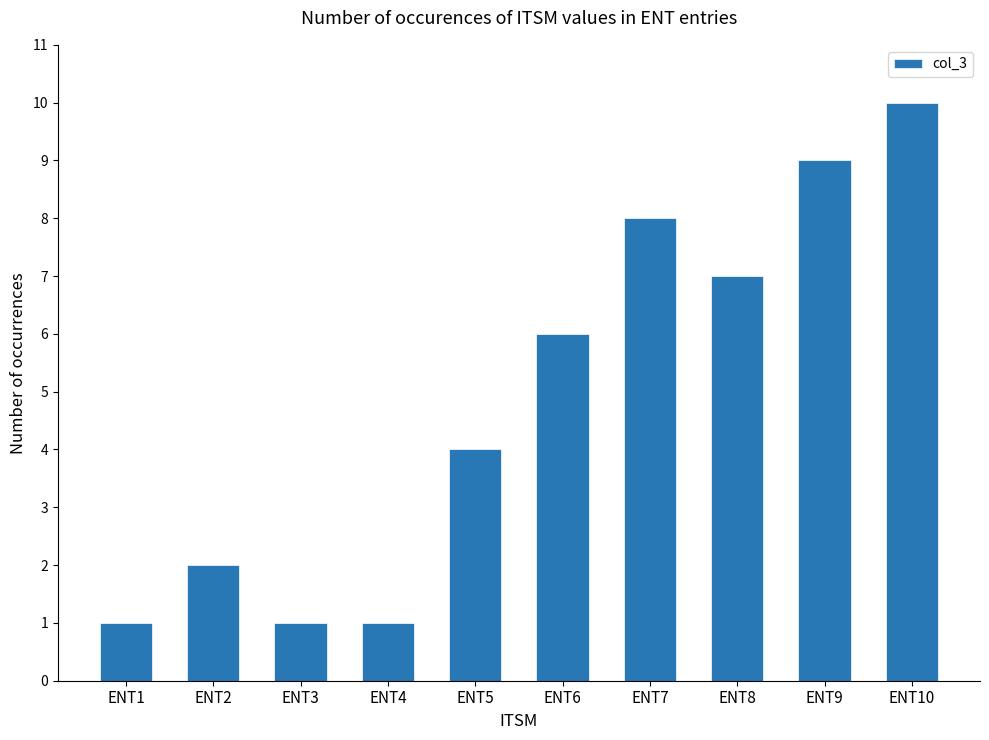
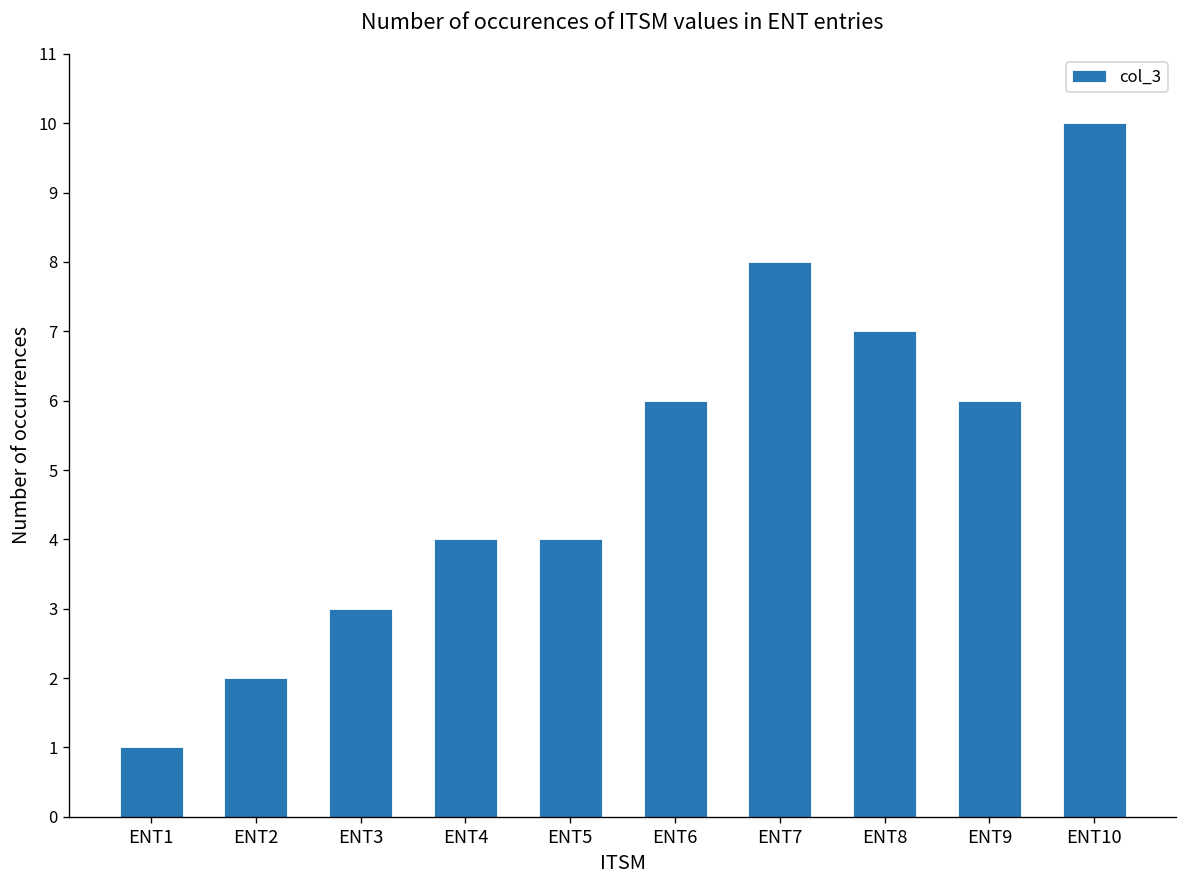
  {
    "ENT1": 1,
    "ENT2": 2,
-   "ENT3": 1,
-   "ENT4": 1,
+   "ENT3": 3,
+   "ENT4": 4,
    "ENT5": 4,
    "ENT6": 6,
    "ENT7": 8,
    "ENT8": 7,
-   "ENT9": 9,
+   "ENT9": 6,
    "ENT10": 10
  }
